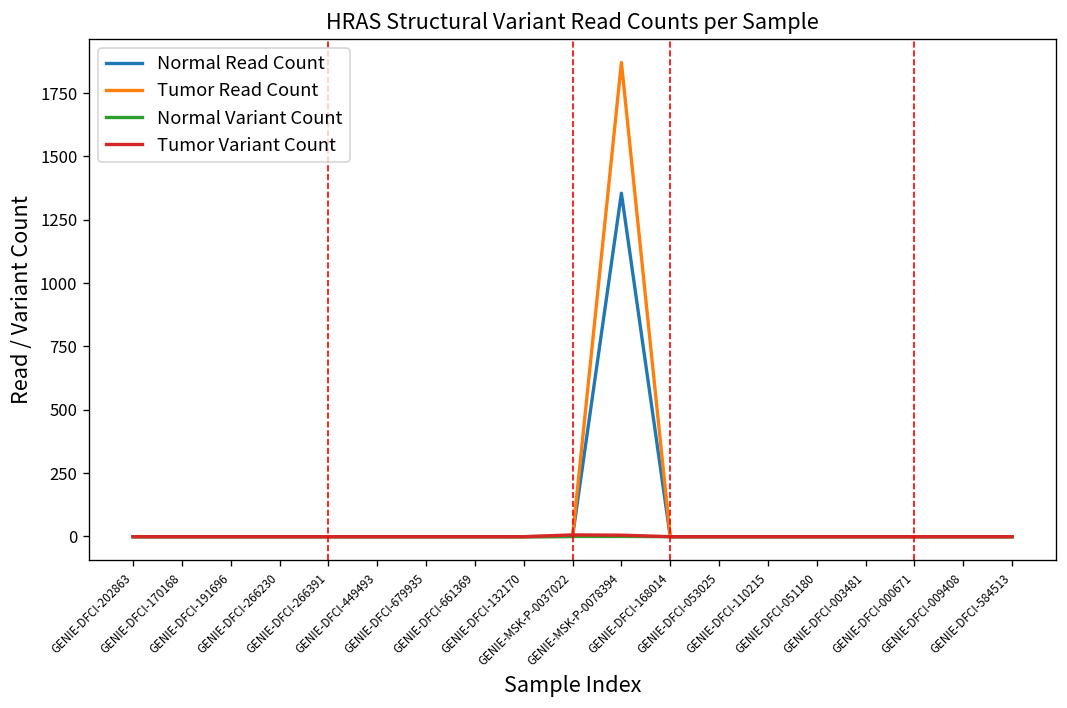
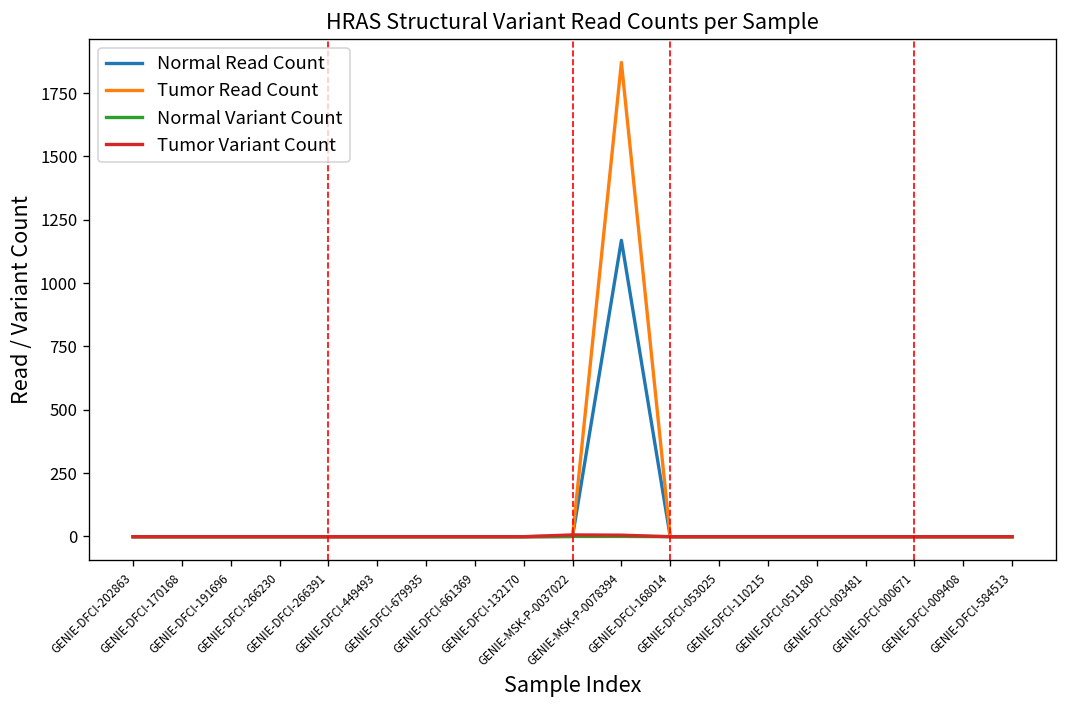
  {
    "Normal Read Count": {
-     "GENIE-MSK-P-0078394": 1360
+     "GENIE-MSK-P-0078394": 1170
    },
    "Tumor Read Count": {
      "GENIE-MSK-P-0078394": 1870
    }
  }
